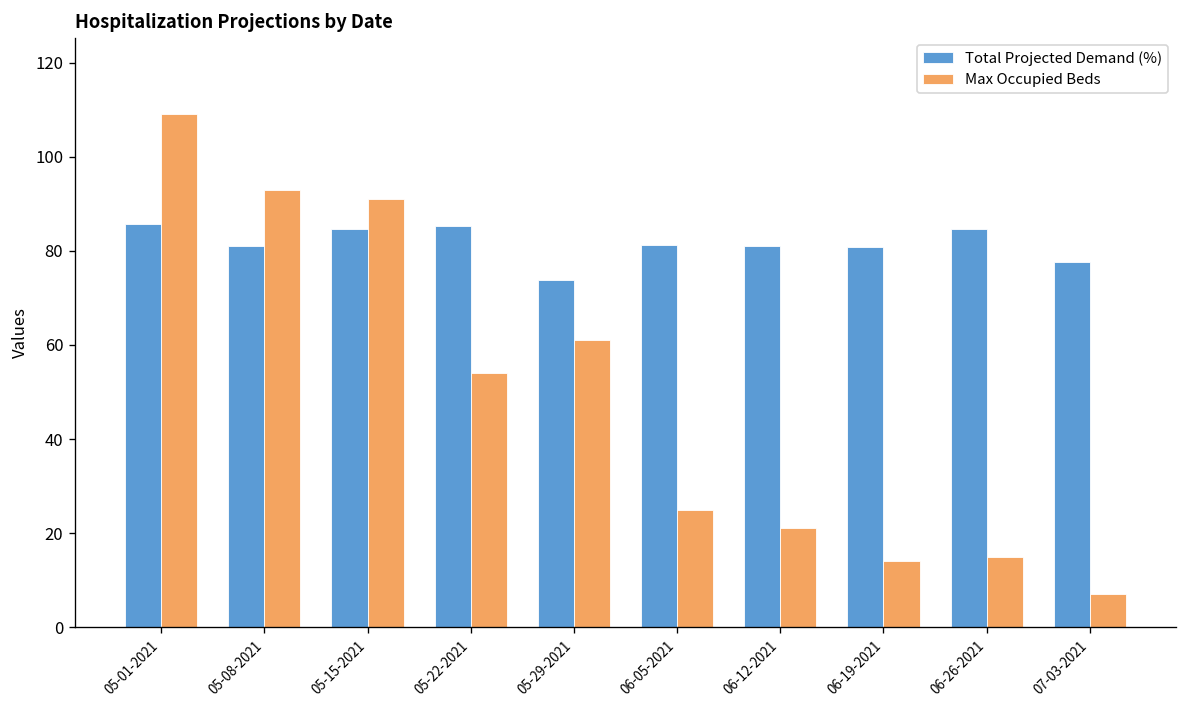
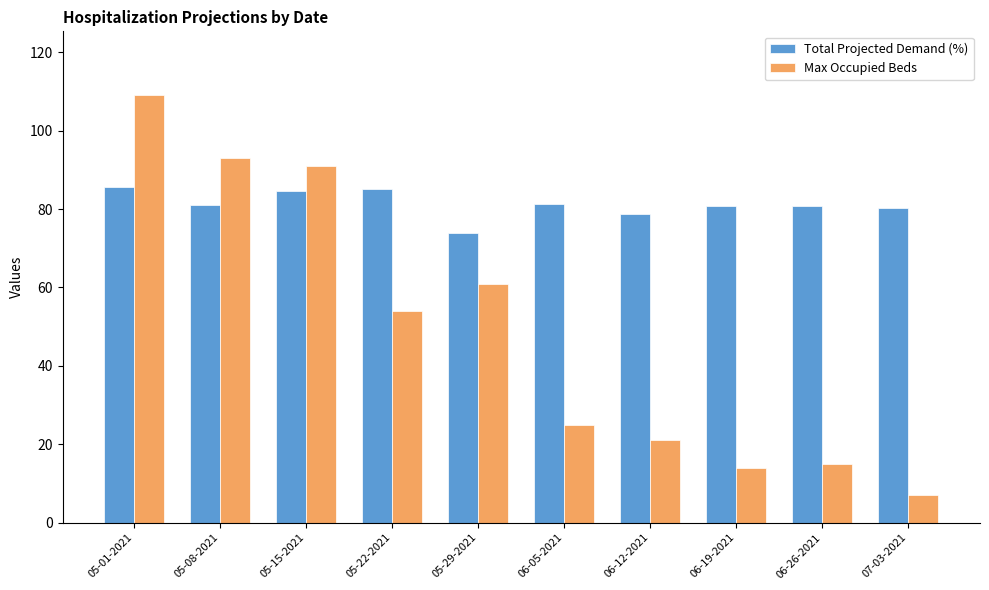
  {
    "Total Projected Demand (%)": {
      "05-01-2021": 86,
      "05-08-2021": 81,
      "05-15-2021": 85,
      "05-22-2021": 85,
      "05-29-2021": 74,
      "06-05-2021": 81,
-     "06-12-2021": 81,
+     "06-12-2021": 79,
      "06-19-2021": 81,
-     "06-26-2021": 85,
-     "07-03-2021": 78
+     "06-26-2021": 81,
+     "07-03-2021": 80
    },
    "Max Occupied Beds": {
      "05-01-2021": 109,
      "05-08-2021": 93,
      "05-15-2021": 91,
      "05-22-2021": 54,
      "05-29-2021": 61,
      "06-05-2021": 25,
      "06-12-2021": 21,
      "06-19-2021": 14,
      "06-26-2021": 15,
      "07-03-2021": 7
    }
  }
